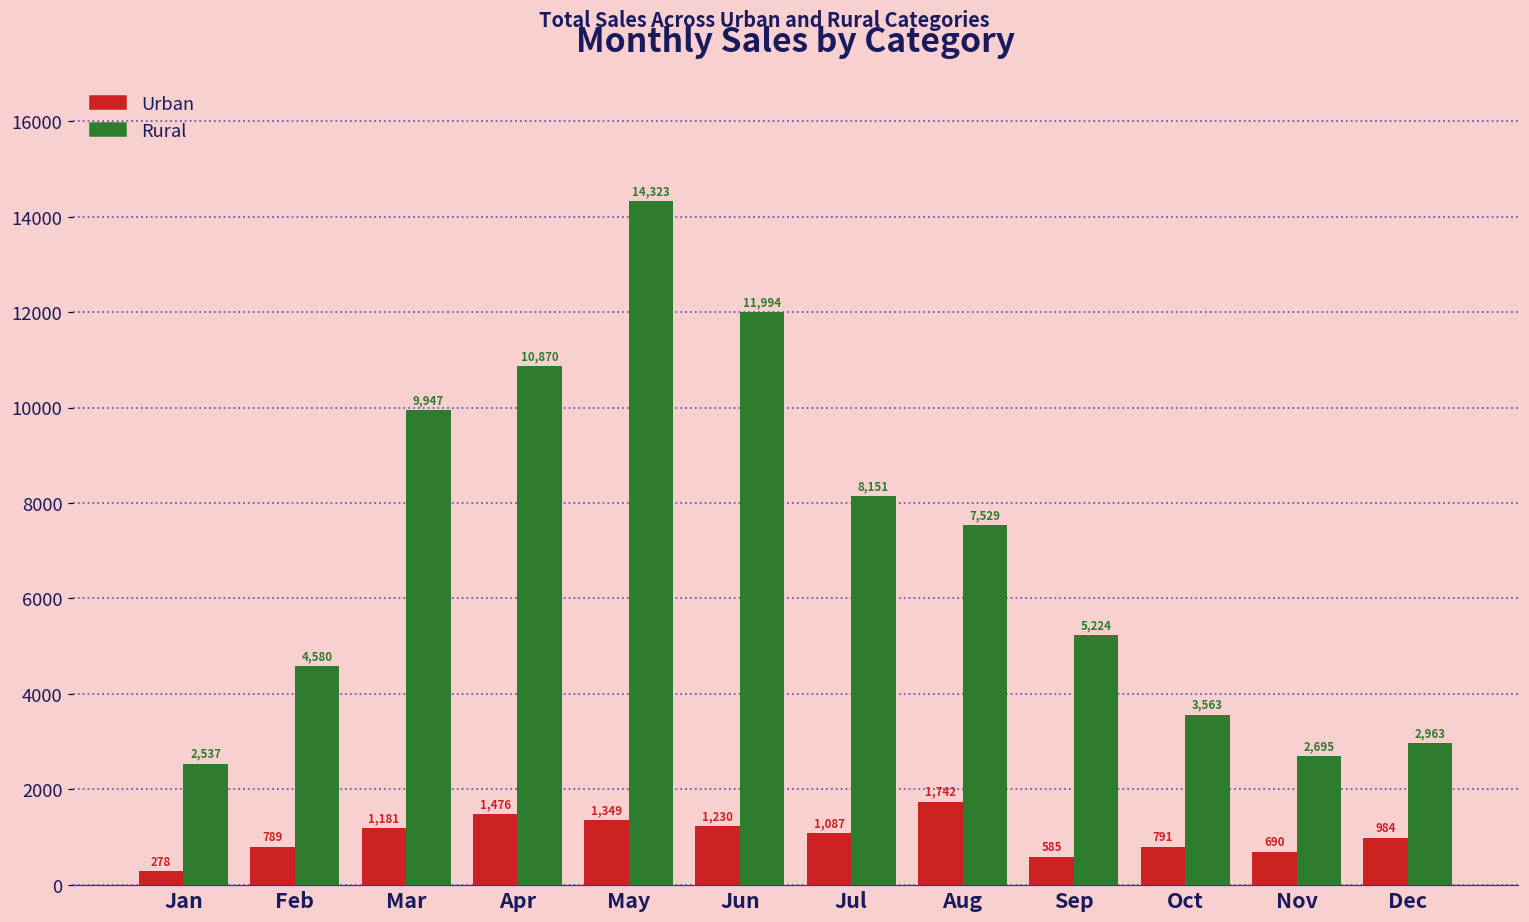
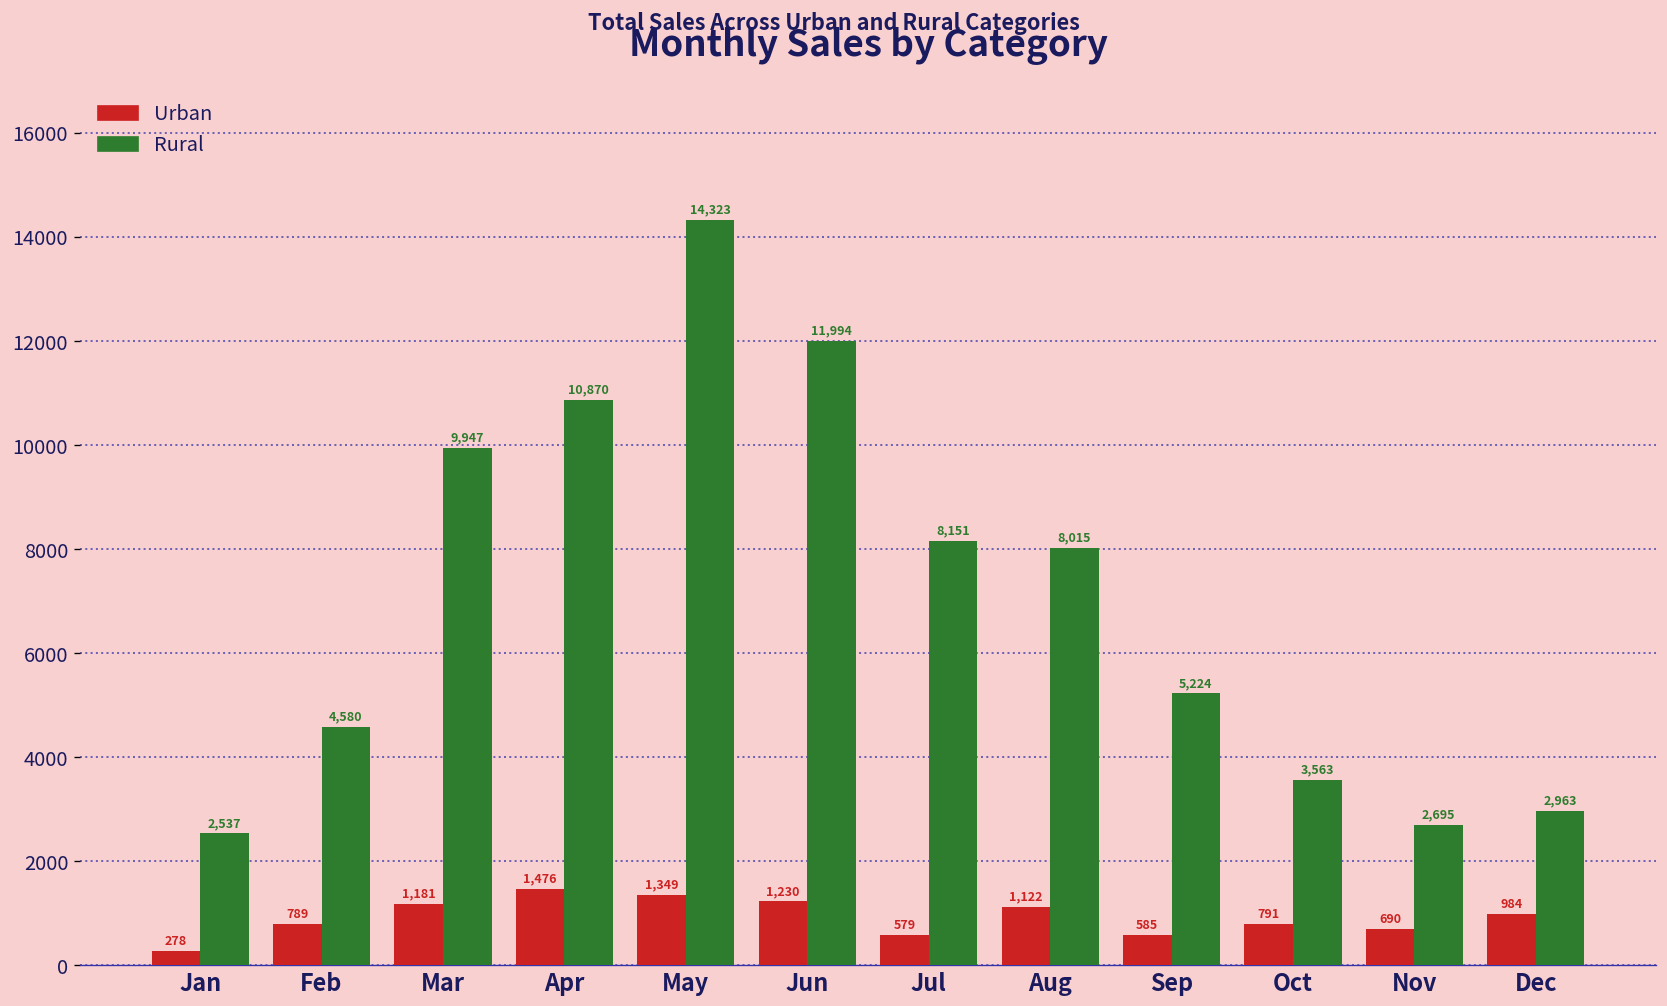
  {
    "Urban": {
      "Jan": "278",
      "Feb": "789",
      "Mar": "1,181",
      "Apr": "1,476",
      "May": "1,349",
      "Jun": "1,230",
-     "Jul": "1,087",
-     "Aug": "1,742",
+     "Jul": "579",
+     "Aug": "1,122",
      "Sep": "585",
      "Oct": "791",
      "Nov": "690",
      "Dec": "984"
    },
    "Rural": {
      "Jan": "2,537",
      "Feb": "4,580",
      "Mar": "9,947",
      "Apr": "10,870",
      "May": "14,323",
      "Jun": "11,994",
      "Jul": "8,151",
-     "Aug": "7,529",
+     "Aug": "8,015",
      "Sep": "5,224",
      "Oct": "3,563",
      "Nov": "2,695",
      "Dec": "2,963"
    }
  }
